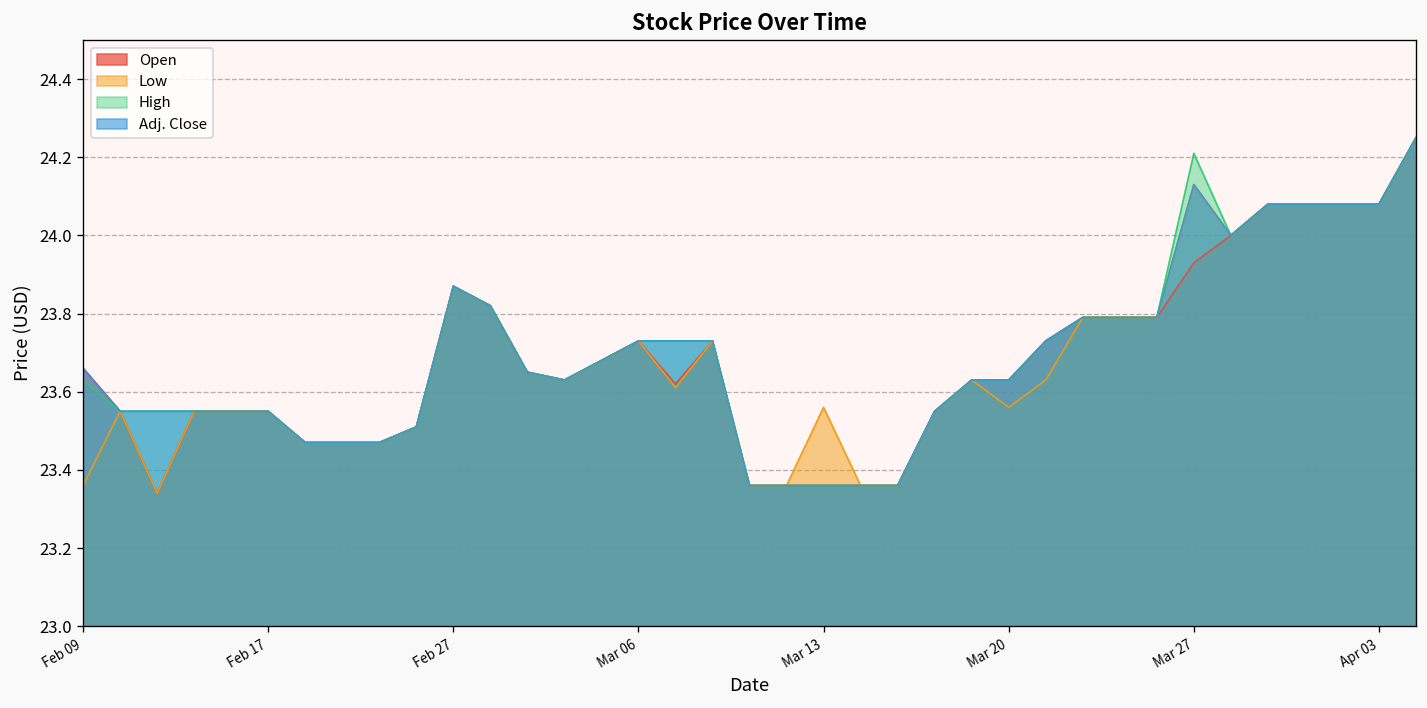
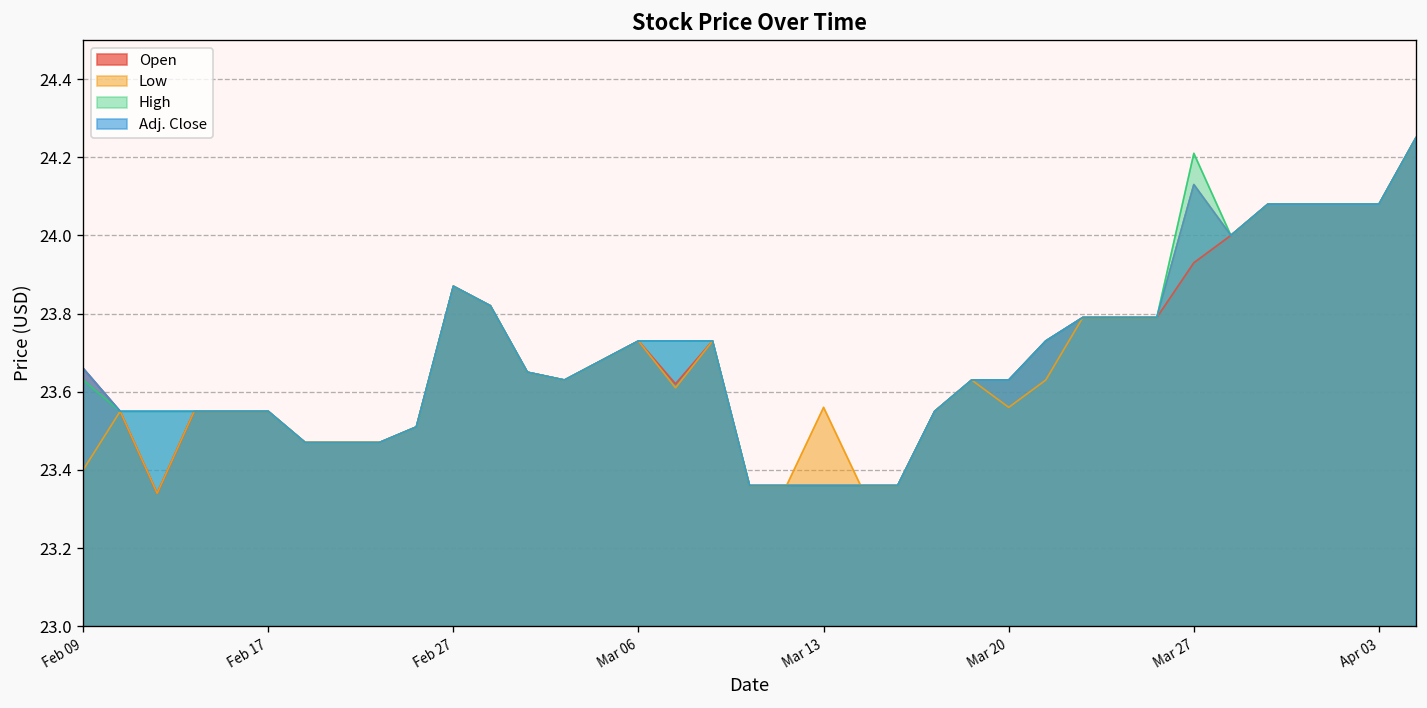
  {
    "Open": {
      "Mar 27": 23.93
    },
    "Low": {
-     "Feb 09": 23.36,
+     "Feb 09": 23.40,
      "Mar 13": 23.56,
      "Mar 20": 23.56
    },
    "High": {
      "Feb 09": 23.63,
      "Mar 27": 24.21
    }
  }
